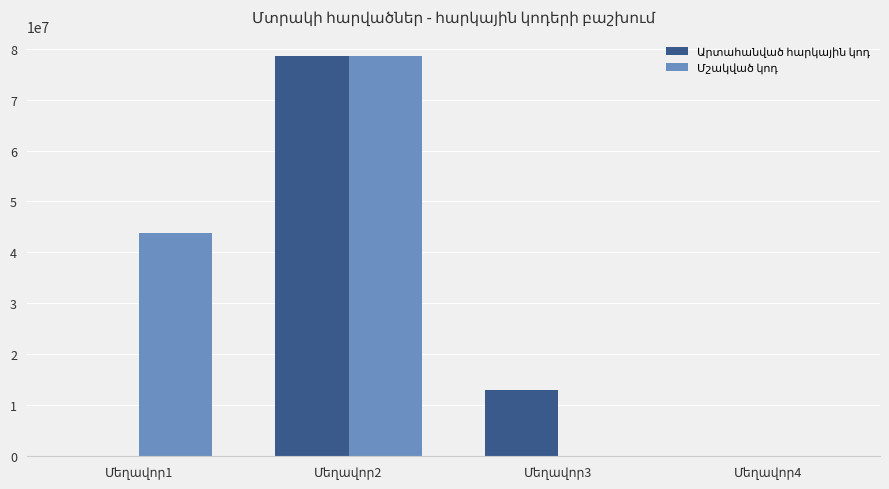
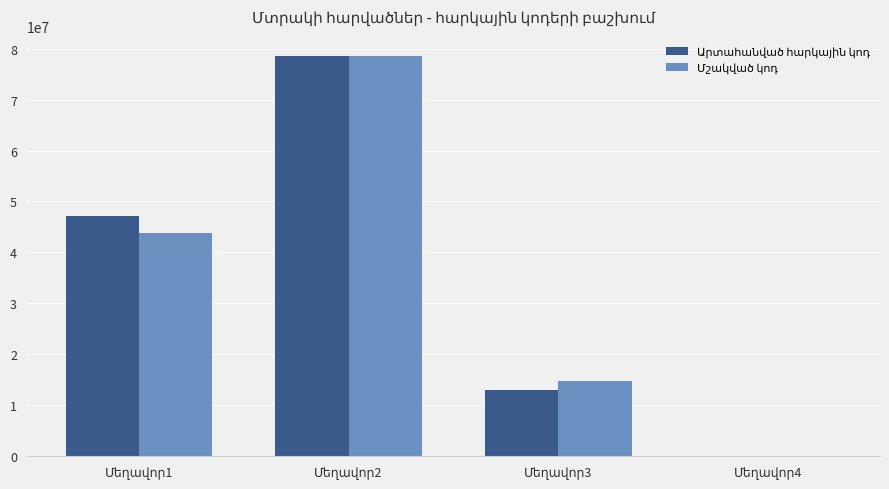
  {
    "Արտահանված հարկային կոդ": {
-     "Մեղավոր1": 0,
+     "Մեղավոր1": 47000000,
      "Մեղավոր2": 79000000,
      "Մեղավոր3": 13000000
    },
    "Մշակված կոդ": {
      "Մեղավոր1": 44000000,
      "Մեղավոր2": 79000000,
-     "Մեղավոր3": 0
+     "Մեղավոր3": 15000000
    }
  }
